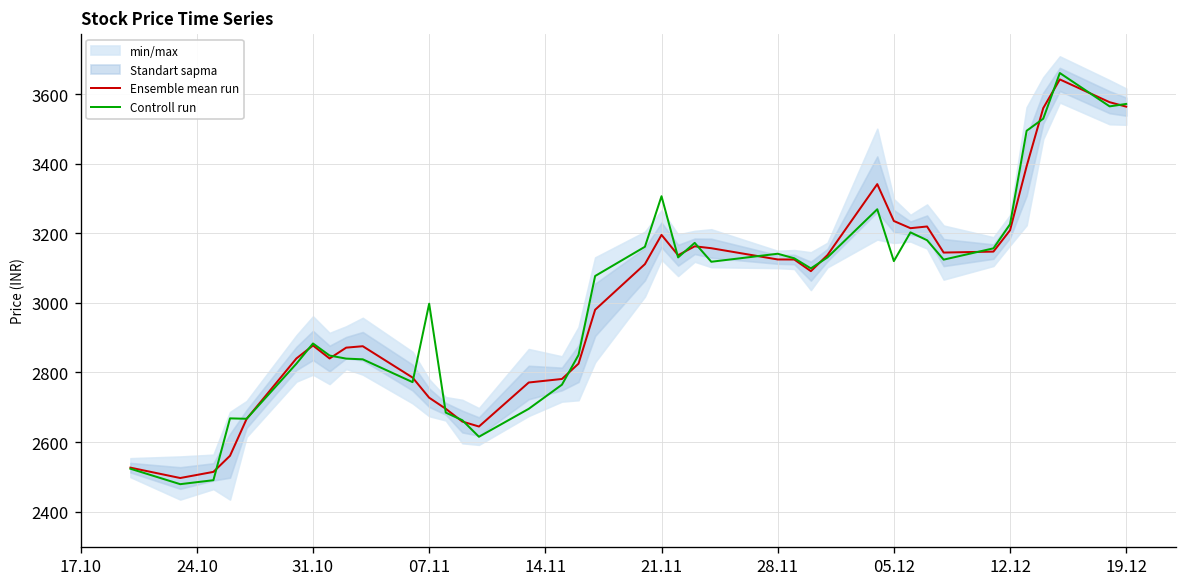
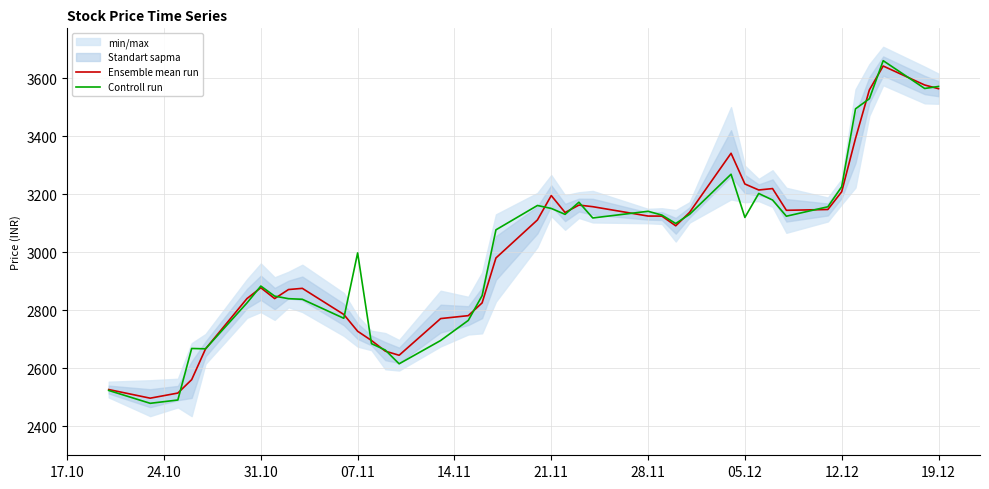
  {
    "Ensemble mean run": {
      "07.11": 2730,
      "21.11": 3200,
      "28.11": 3120,
      "05.12": 3240,
      "12.12": 3210
    },
    "Controll run": {
      "07.11": 3000,
-     "21.11": 3310,
+     "21.11": 3150,
      "05.12": 3120
    }
  }
